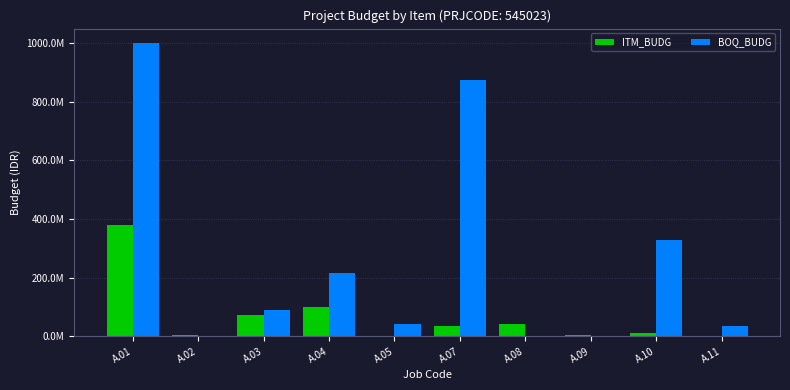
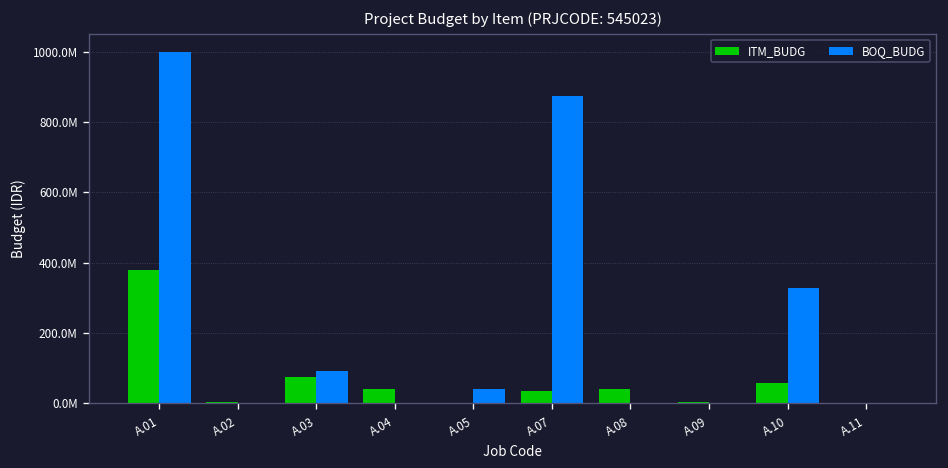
  {
    "ITM_BUDG": {
      "A.01": 380000000,
      "A.03": 70000000,
-     "A.04": 100000000,
+     "A.04": 40000000,
      "A.05": 0,
      "A.07": 40000000,
      "A.08": 40000000,
-     "A.10": 10000000
+     "A.10": 60000000
    },
    "BOQ_BUDG": {
      "A.01": 1000000000,
      "A.02": 0,
      "A.03": 90000000,
-     "A.04": 220000000,
+     "A.04": 0,
      "A.05": 40000000,
      "A.07": 870000000,
      "A.08": 0,
      "A.09": 0,
      "A.10": 330000000,
-     "A.11": 30000000
+     "A.11": 0
    }
  }
